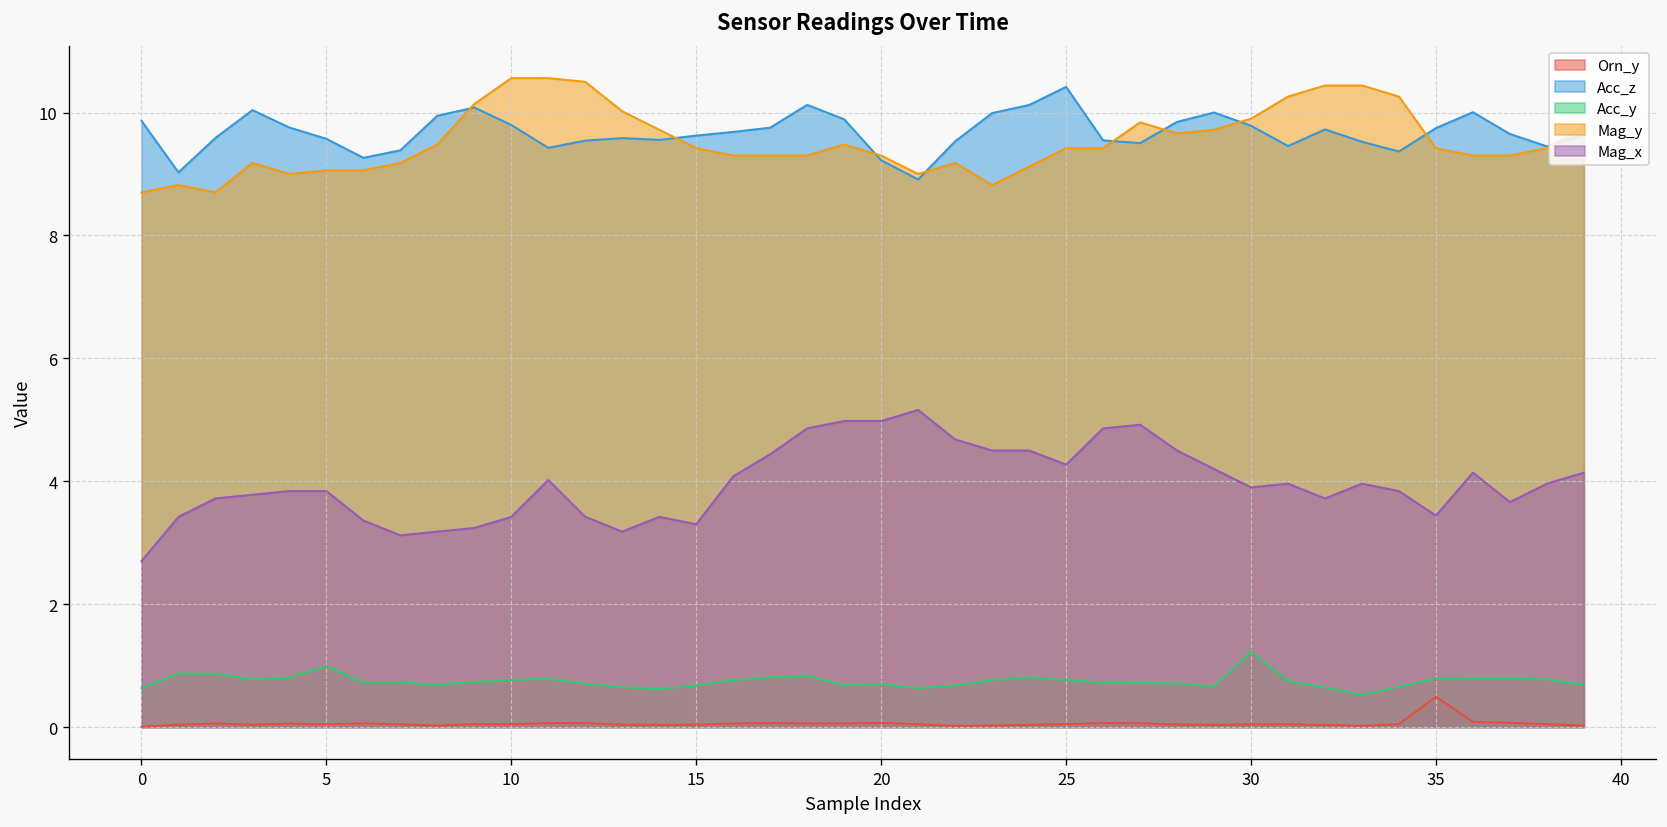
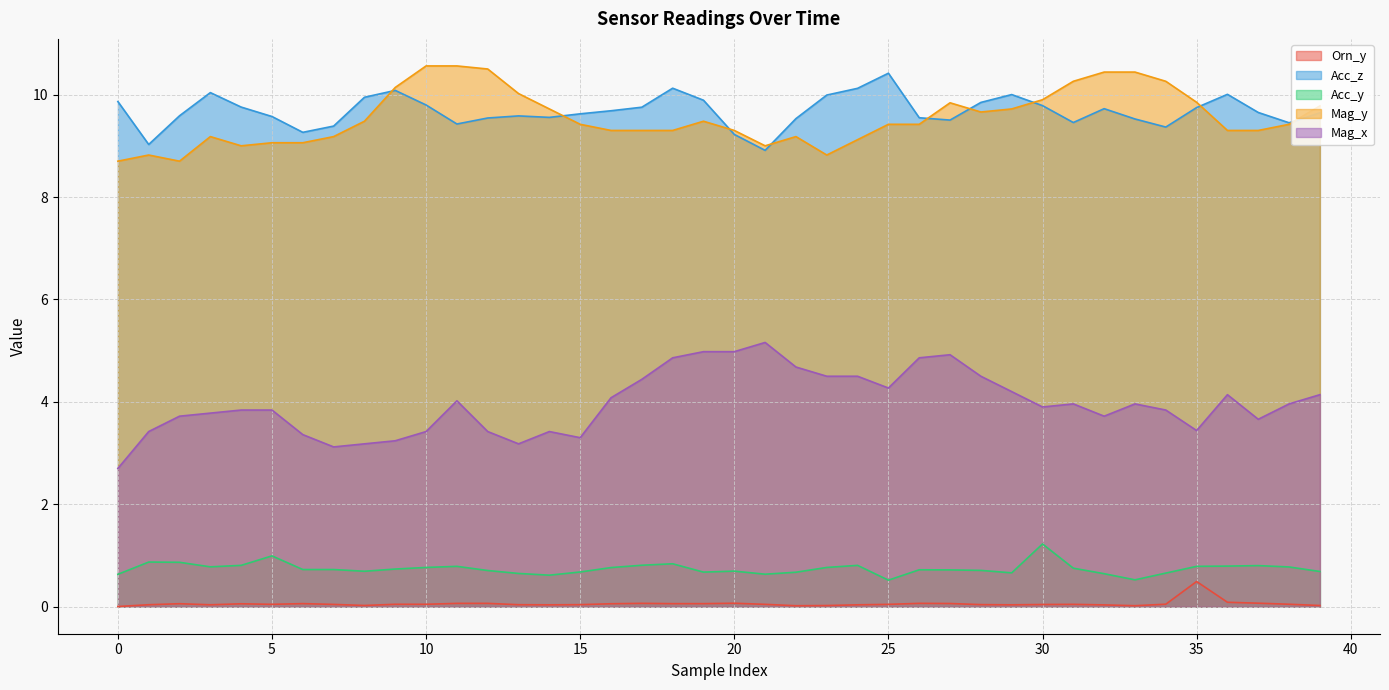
  {
    "Orn_y": {
      "0": 0.0,
      "5": 0.0,
      "10": 0.0,
      "15": 0.0,
      "20": 0.1,
      "25": 0.0,
      "30": 0.0,
      "35": 0.5
    },
    "Acc_z": {
      "0": 9.9,
      "5": 9.6,
      "10": 9.8,
      "15": 9.6,
      "20": 9.2,
      "25": 10.4,
      "30": 9.8,
      "35": 9.7
    },
    "Acc_y": {
      "0": 0.6,
      "5": 1.0,
      "10": 0.8,
      "15": 0.7,
      "20": 0.7,
-     "25": 0.8,
+     "25": 0.5,
      "30": 1.2,
      "35": 0.8
    },
    "Mag_y": {
      "0": 8.7,
      "5": 9.1,
      "10": 10.6,
      "15": 9.4,
      "20": 9.3,
      "25": 9.4,
      "30": 9.9,
-     "35": 9.4
+     "35": 9.9
    },
    "Mag_x": {
      "0": 2.7,
      "5": 3.8,
      "10": 3.4,
      "15": 3.3,
      "20": 5.0,
      "25": 4.3,
      "30": 3.9,
      "35": 3.4
    }
  }
